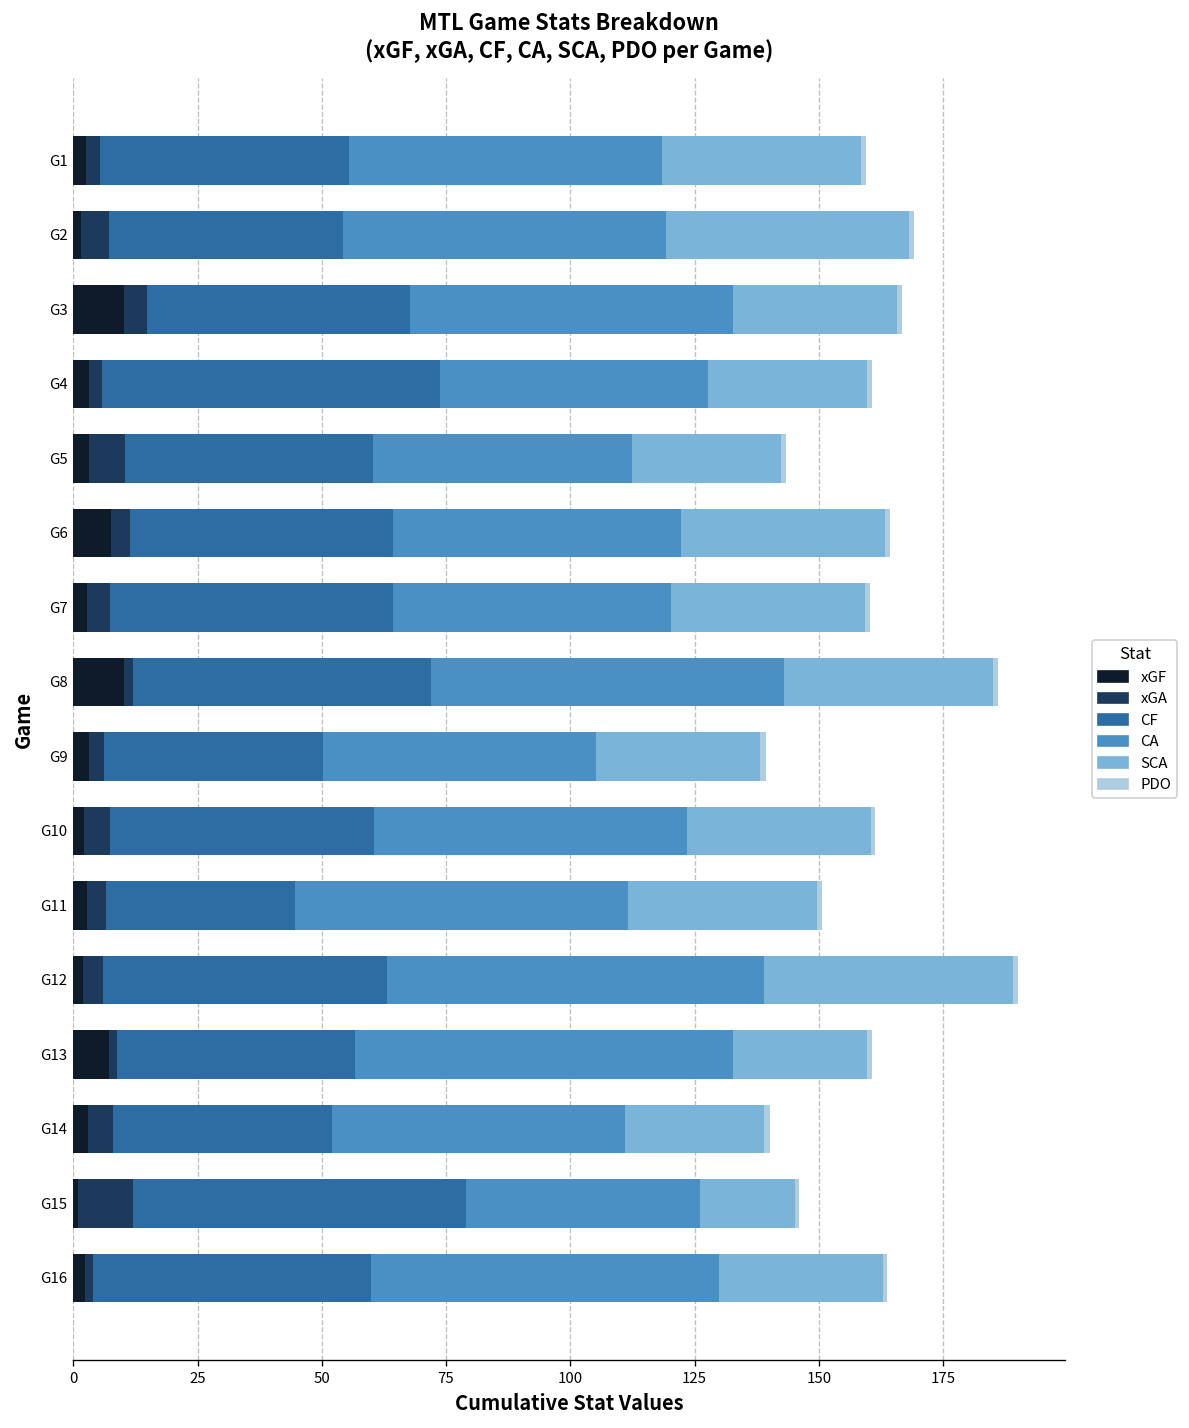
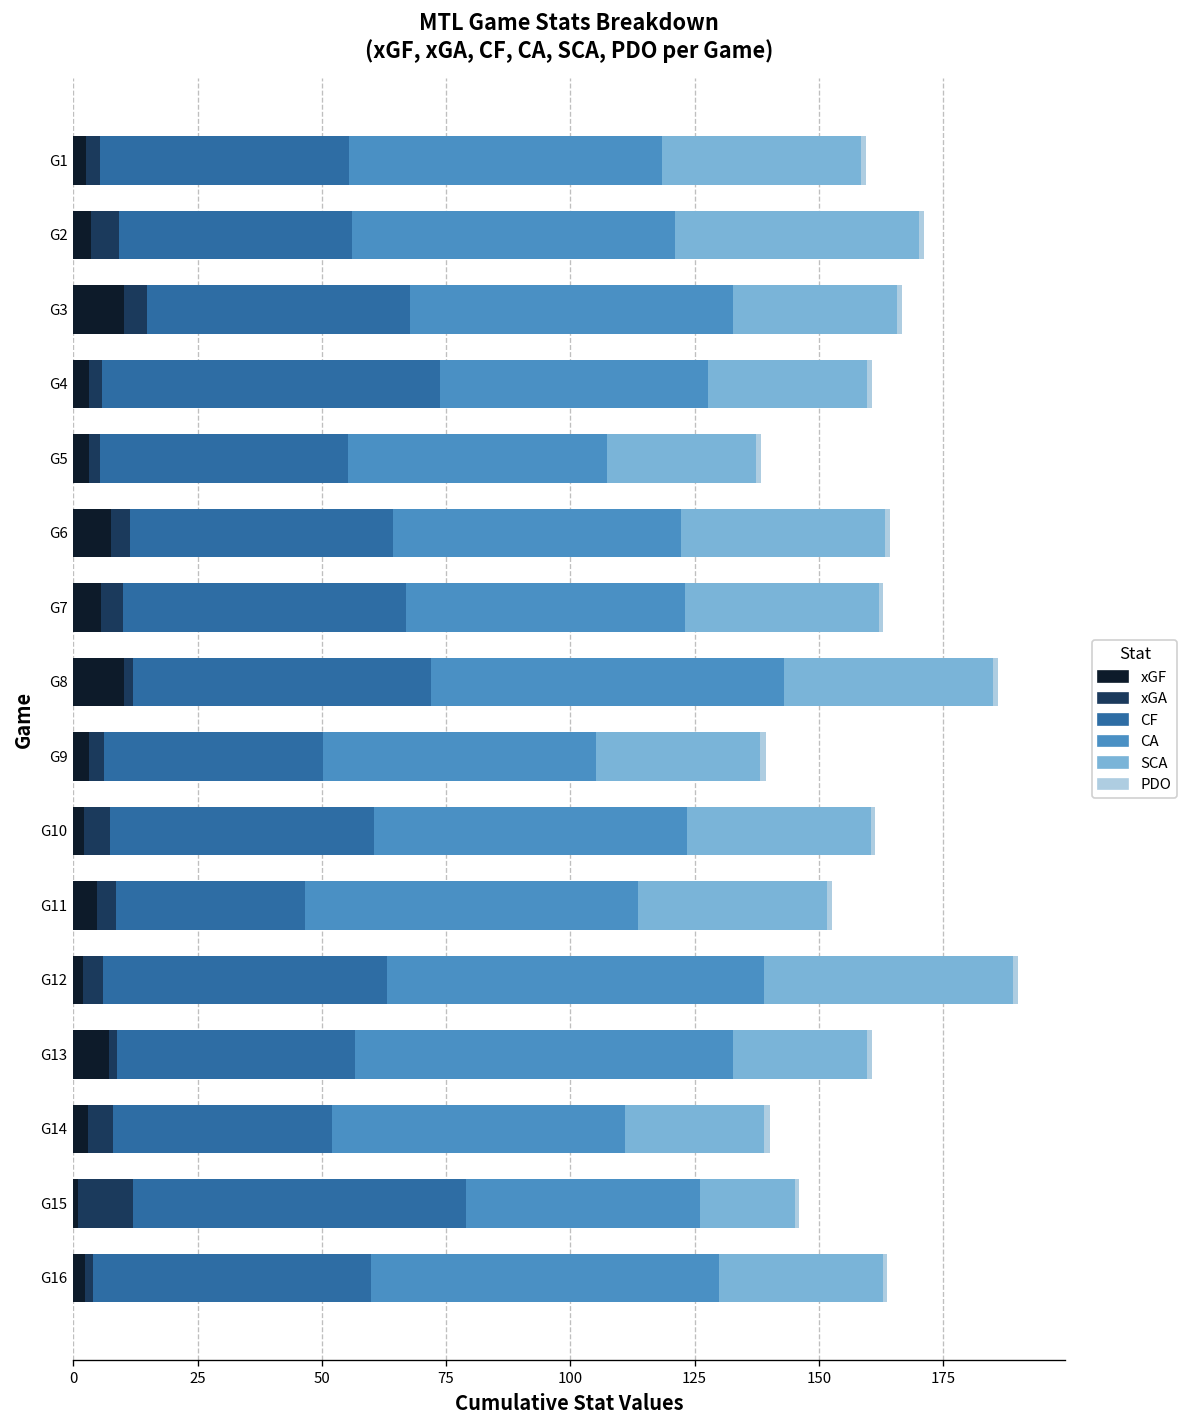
  {
    "xGF": {
      "G1": 2,
-     "G2": 2,
+     "G2": 4,
      "G3": 10,
      "G4": 3,
      "G5": 3,
      "G6": 8,
-     "G7": 3,
+     "G7": 6,
      "G8": 10,
      "G9": 3,
      "G10": 2,
-     "G11": 3,
+     "G11": 5,
      "G12": 2,
      "G13": 7,
      "G14": 3,
      "G15": 1,
      "G16": 2
    },
    "xGA": {
      "G1": 3,
      "G2": 6,
      "G3": 5,
      "G4": 3,
-     "G5": 7,
+     "G5": 2,
      "G6": 4,
      "G7": 4,
      "G8": 2,
      "G9": 3,
      "G10": 5,
      "G11": 4,
      "G12": 4,
      "G13": 1,
      "G14": 5,
      "G15": 11,
      "G16": 1
    }
  }
